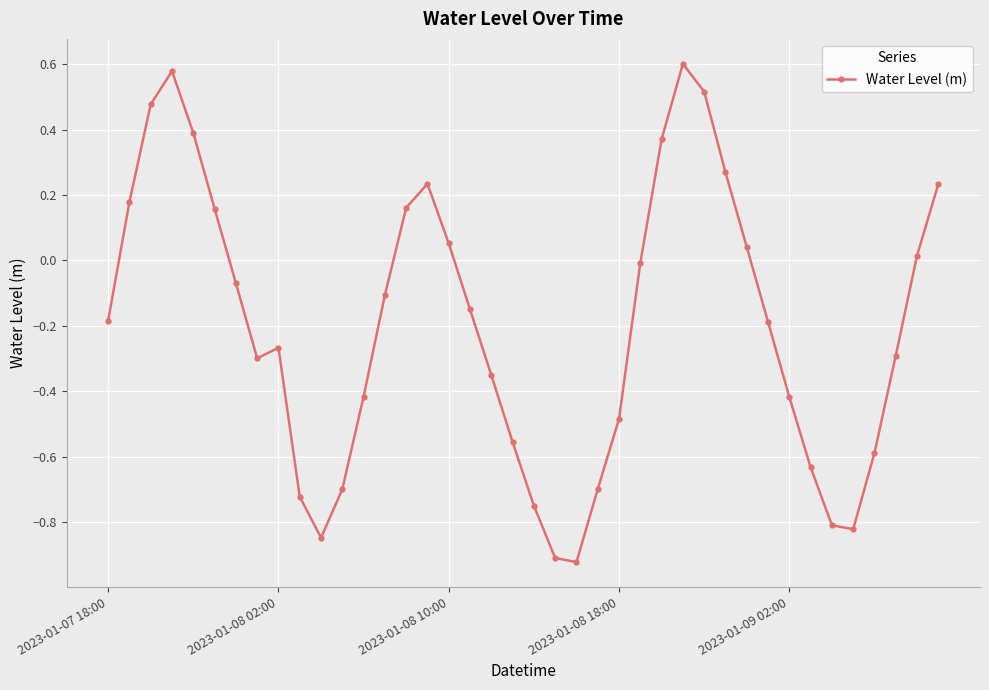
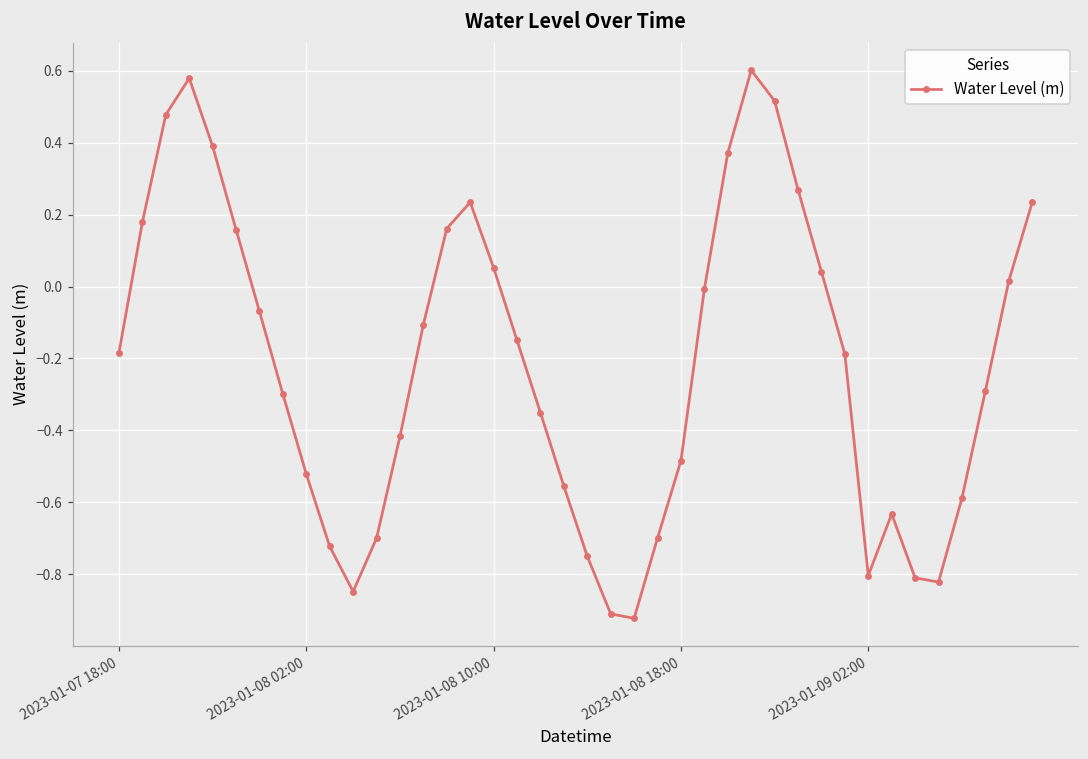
  {
    "2023-01-07 18:00": -0.18,
-   "2023-01-08 02:00": -0.27,
+   "2023-01-08 02:00": -0.52,
    "2023-01-08 10:00": 0.05,
    "2023-01-08 18:00": -0.48,
-   "2023-01-09 02:00": -0.42
+   "2023-01-09 02:00": -0.80
  }
